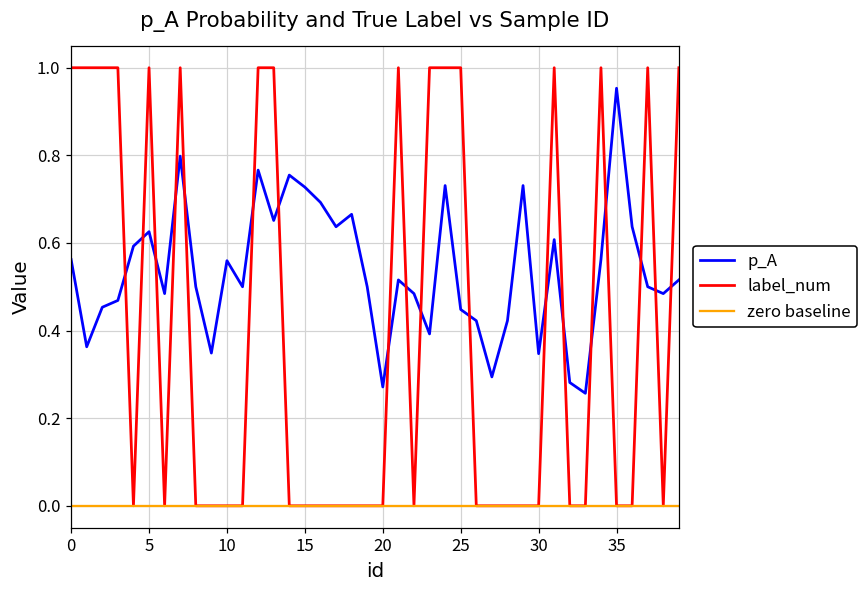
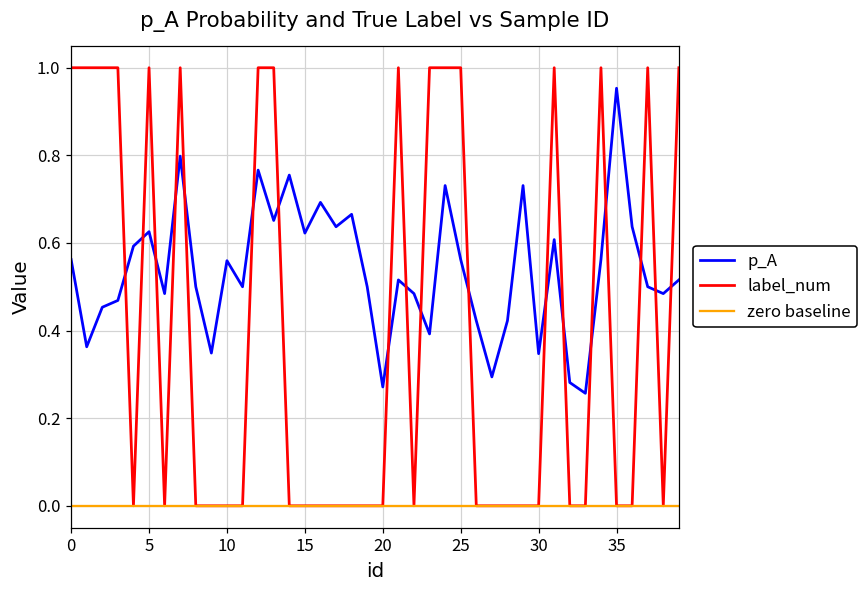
  {
    "p_A": {
      "0": 0.56,
      "5": 0.63,
      "10": 0.56,
-     "15": 0.73,
+     "15": 0.62,
      "20": 0.27,
-     "25": 0.45,
+     "25": 0.56,
      "30": 0.35,
      "35": 0.95
    },
    "label_num": {
      "0": 1.00,
      "5": 1.00,
      "25": 1.00
    },
    "zero baseline": {
      "0": 0.00,
      "5": 0.00,
      "25": 0.00
    }
  }
